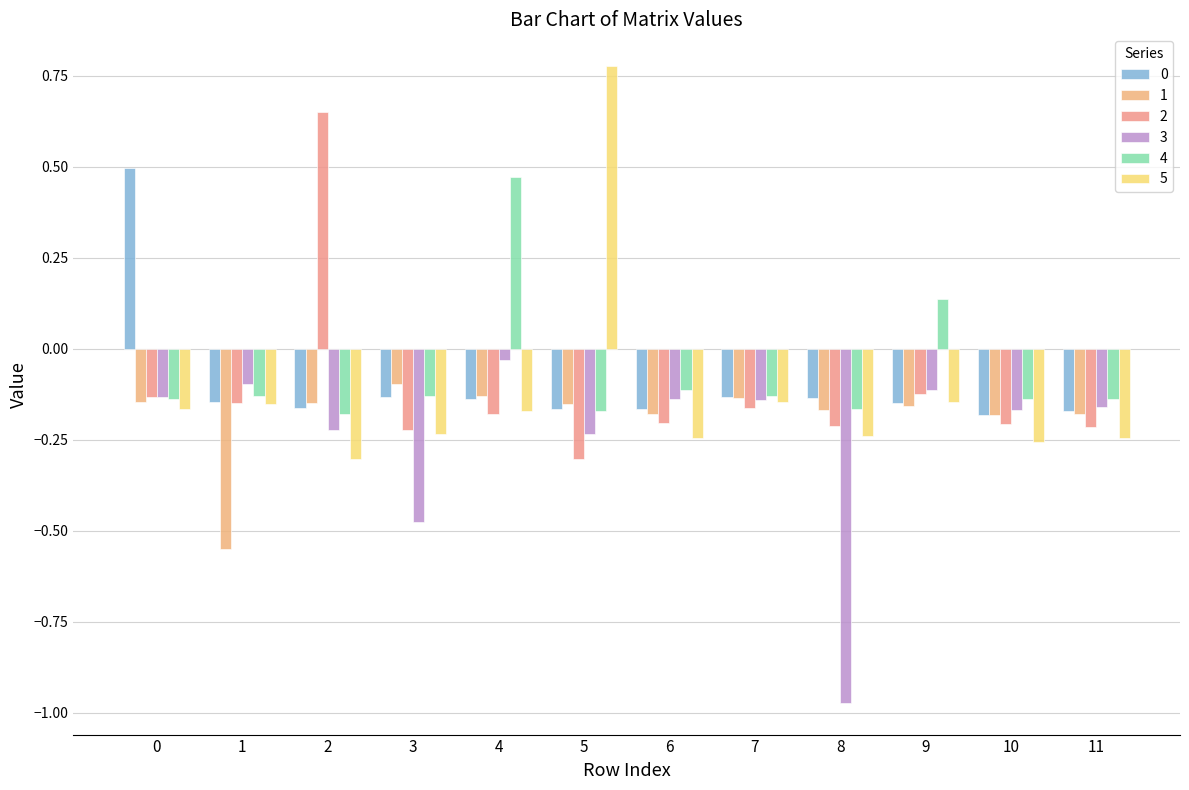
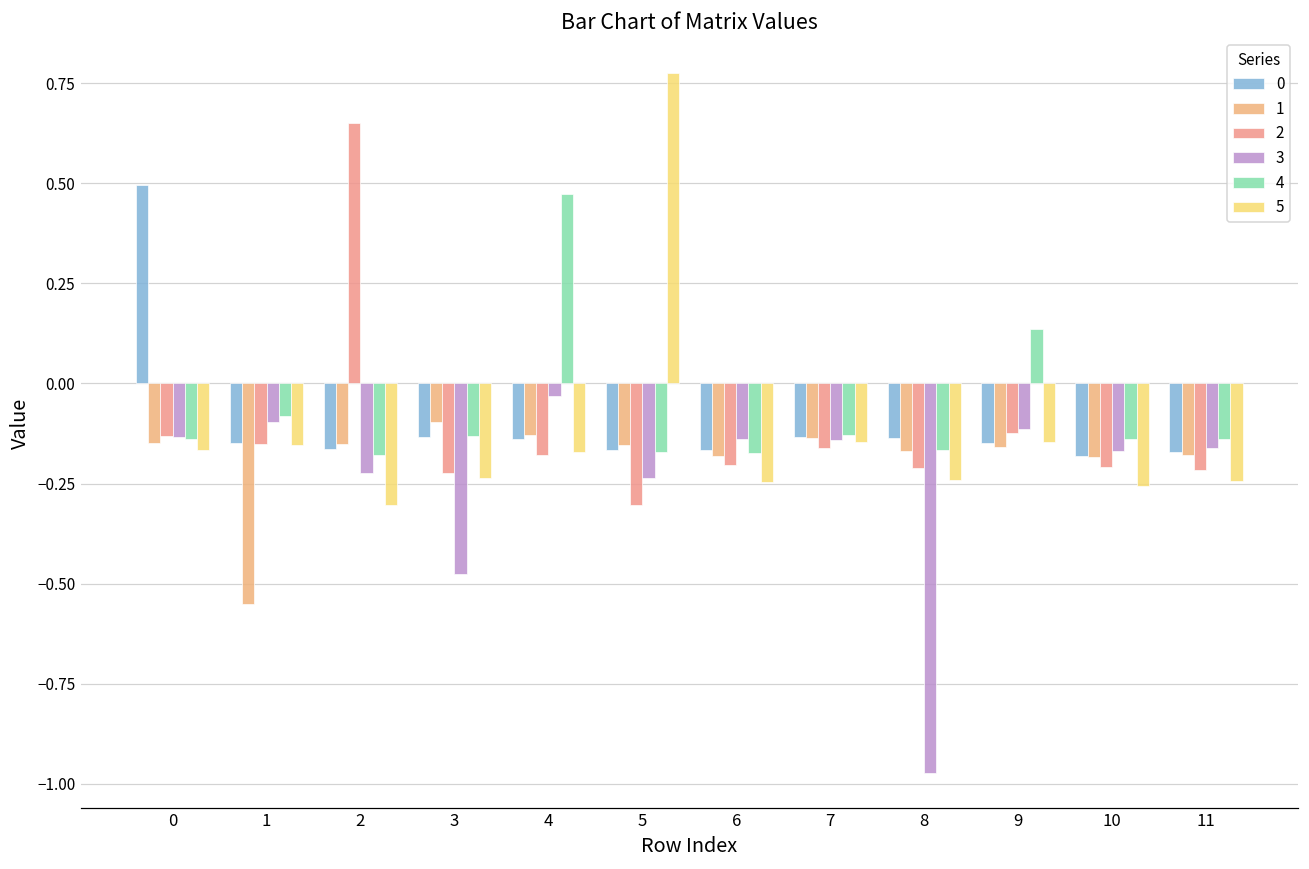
  {
    "0": {
      "0": 0.50,
      "1": -0.15,
      "2": -0.16,
      "3": -0.13,
      "4": -0.14,
      "5": -0.17,
      "6": -0.17,
      "7": -0.13,
      "8": -0.14,
      "9": -0.15,
      "10": -0.18,
      "11": -0.17
    },
    "3": {
      "0": -0.13,
      "1": -0.10,
      "2": -0.22,
      "3": -0.48,
      "4": -0.03,
      "5": -0.24,
      "6": -0.14,
      "7": -0.14,
      "8": -0.97,
      "9": -0.11,
      "10": -0.17,
      "11": -0.16
    },
    "4": {
      "0": -0.14,
-     "1": -0.13,
+     "1": -0.08,
      "2": -0.18,
      "3": -0.13,
      "4": 0.47,
      "5": -0.17,
-     "6": -0.11,
+     "6": -0.17,
      "7": -0.13,
      "8": -0.17,
      "9": 0.14,
      "10": -0.14,
      "11": -0.14
    }
  }
